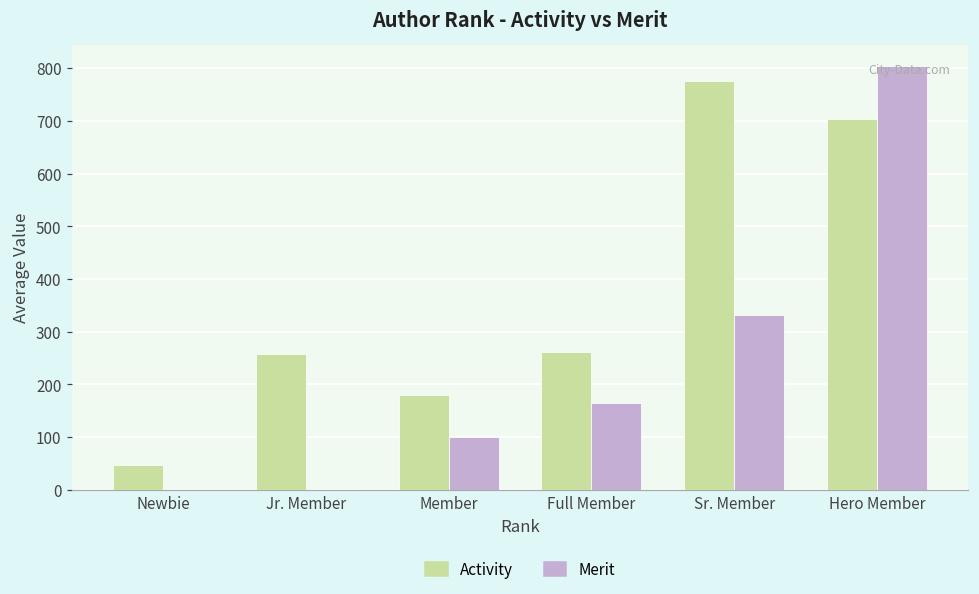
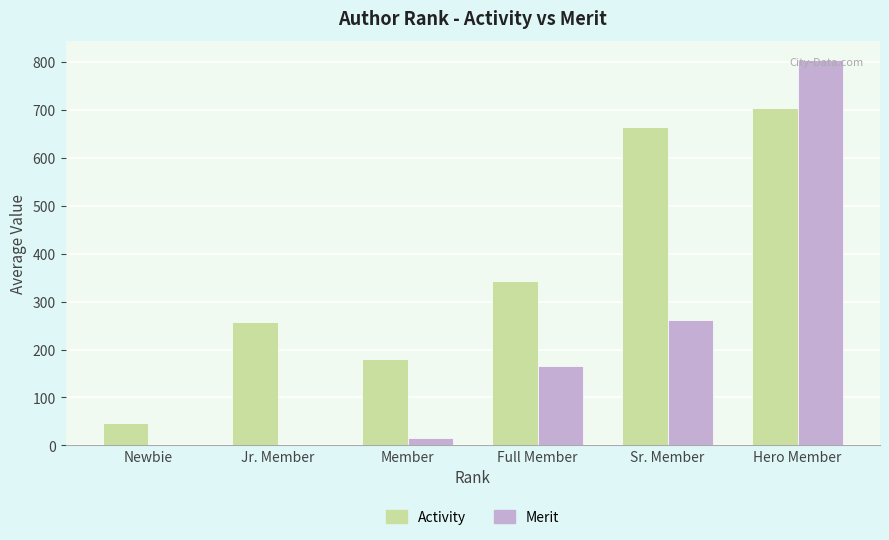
  {
    "Activity": {
      "Newbie": 50,
      "Jr. Member": 260,
      "Member": 180,
-     "Full Member": 260,
-     "Sr. Member": 780,
+     "Full Member": 340,
+     "Sr. Member": 660,
      "Hero Member": 700
    },
    "Merit": {
      "Newbie": 0,
-     "Member": 100,
+     "Member": 20,
      "Full Member": 160,
-     "Sr. Member": 330,
+     "Sr. Member": 260,
      "Hero Member": 800
    }
  }
